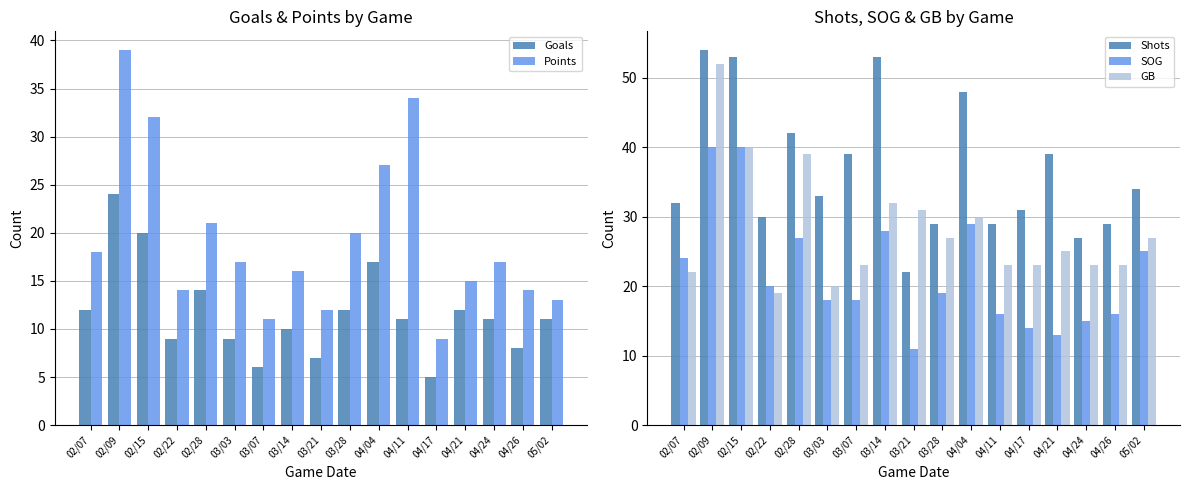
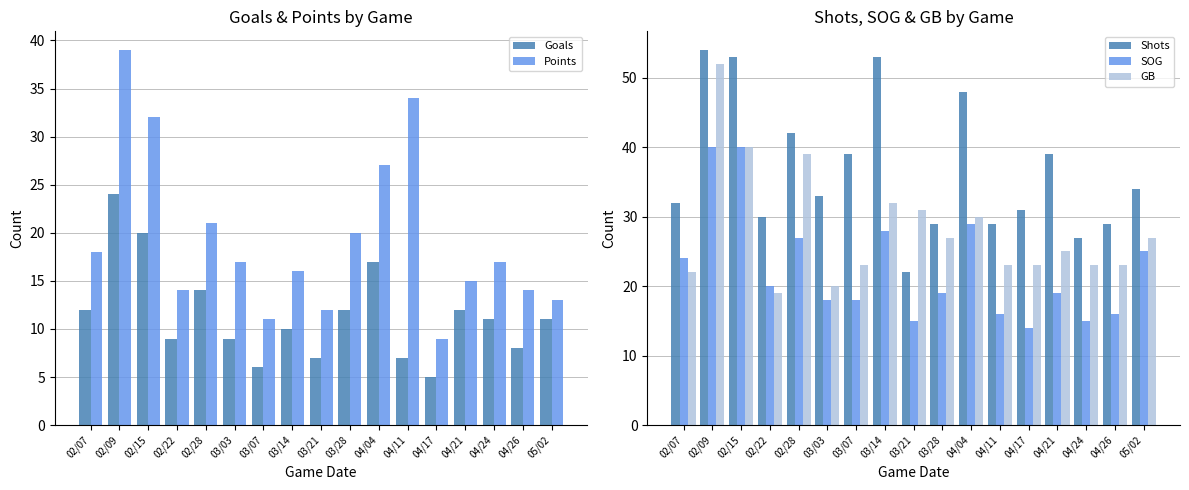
  {
    "Goals & Points by Game": {
      "Goals": {
        "02/07": 12,
        "02/09": 24,
        "02/15": 20,
        "02/22": 9,
        "02/28": 14,
        "03/03": 9,
        "03/07": 6,
        "03/14": 10,
        "03/21": 7,
        "03/28": 12,
        "04/04": 17,
-       "04/11": 11,
+       "04/11": 7,
        "04/17": 5,
        "04/21": 12,
        "04/24": 11,
        "04/26": 8,
        "05/02": 11
      },
      "Points": {
        "02/07": 18,
        "02/09": 39,
        "02/15": 32,
        "02/22": 14,
        "02/28": 21,
        "03/03": 17,
        "03/07": 11,
        "03/14": 16,
        "03/21": 12,
        "03/28": 20,
        "04/04": 27,
        "04/11": 34,
        "04/17": 9,
        "04/21": 15,
        "04/24": 17,
        "04/26": 14,
        "05/02": 13
      }
    },
    "Shots, SOG & GB by Game": {
      "Shots": {
        "02/07": 32,
        "02/09": 54,
        "02/15": 53,
        "02/22": 30,
        "02/28": 42,
        "03/03": 33,
        "03/07": 39,
        "03/14": 53,
        "03/21": 22,
        "03/28": 29,
        "04/04": 48,
        "04/11": 29,
        "04/17": 31,
        "04/21": 39,
        "04/24": 27,
        "04/26": 29,
        "05/02": 34
      },
      "SOG": {
        "02/07": 24,
        "02/09": 40,
        "02/15": 40,
        "02/22": 20,
        "02/28": 27,
        "03/03": 18,
        "03/07": 18,
        "03/14": 28,
-       "03/21": 11,
+       "03/21": 15,
        "03/28": 19,
        "04/04": 29,
        "04/11": 16,
        "04/17": 14,
-       "04/21": 13,
+       "04/21": 19,
        "04/24": 15,
        "04/26": 16,
        "05/02": 25
      },
      "GB": {
        "02/07": 22,
        "02/09": 52,
        "02/15": 40,
        "02/22": 19,
        "02/28": 39,
        "03/03": 20,
        "03/07": 23,
        "03/14": 32,
        "03/21": 31,
        "03/28": 27,
        "04/04": 30,
        "04/11": 23,
        "04/17": 23,
        "04/21": 25,
        "04/24": 23,
        "04/26": 23,
        "05/02": 27
      }
    }
  }
